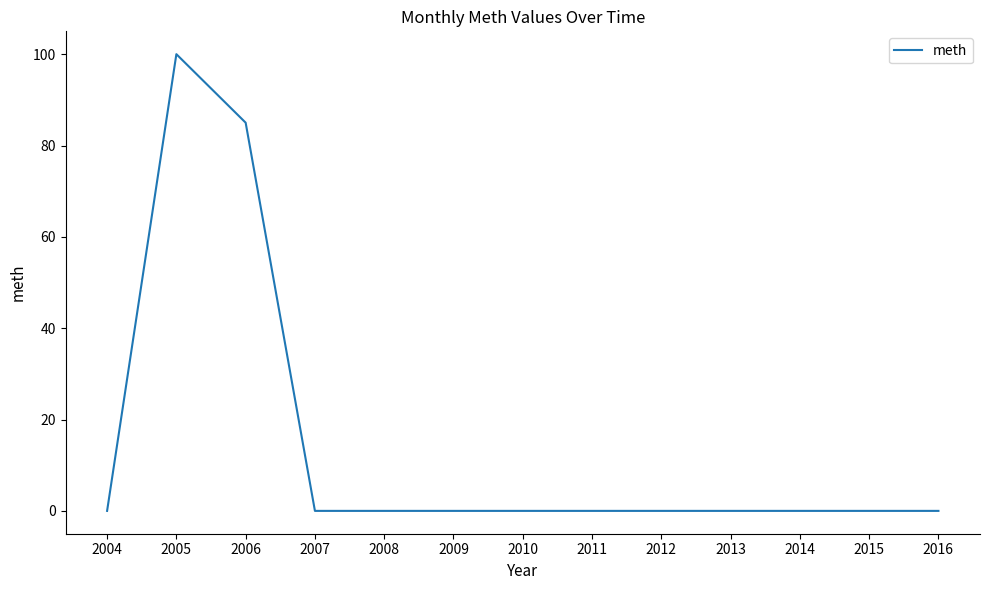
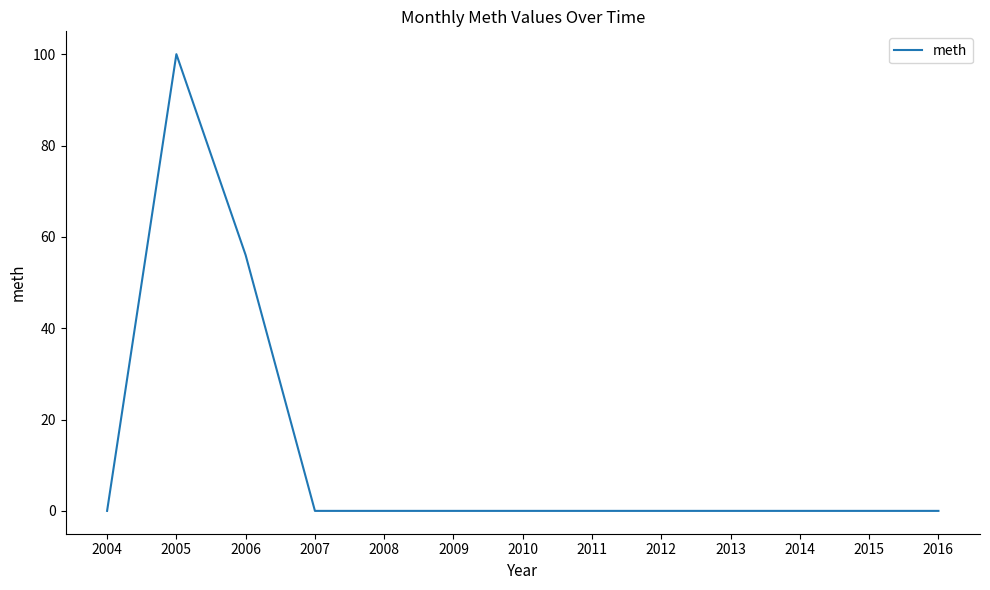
  {
    "2004": 0,
    "2005": 100,
-   "2006": 85,
+   "2006": 56,
    "2007": 0,
    "2008": 0,
    "2009": 0,
    "2010": 0,
    "2011": 0,
    "2012": 0,
    "2013": 0,
    "2014": 0,
    "2015": 0,
    "2016": 0
  }
